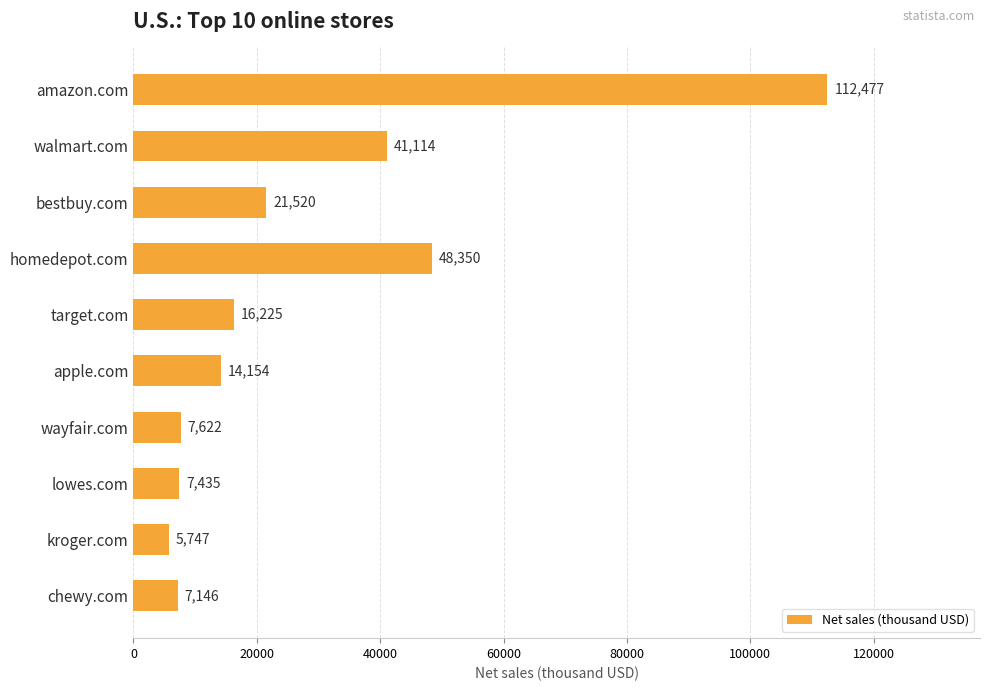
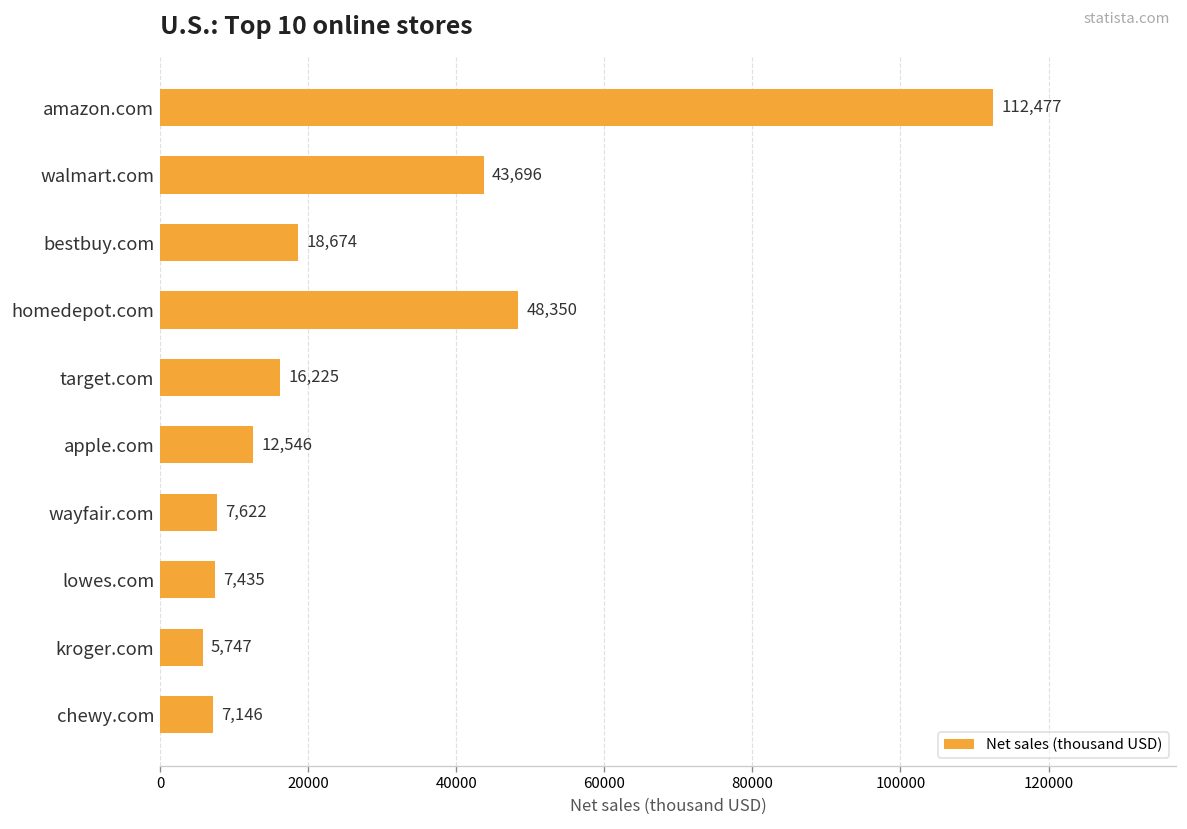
  {
    "amazon.com": "112,477",
-   "walmart.com": "41,114",
-   "bestbuy.com": "21,520",
+   "walmart.com": "43,696",
+   "bestbuy.com": "18,674",
    "homedepot.com": "48,350",
    "target.com": "16,225",
-   "apple.com": "14,154",
+   "apple.com": "12,546",
    "wayfair.com": "7,622",
    "lowes.com": "7,435",
    "kroger.com": "5,747",
    "chewy.com": "7,146"
  }
